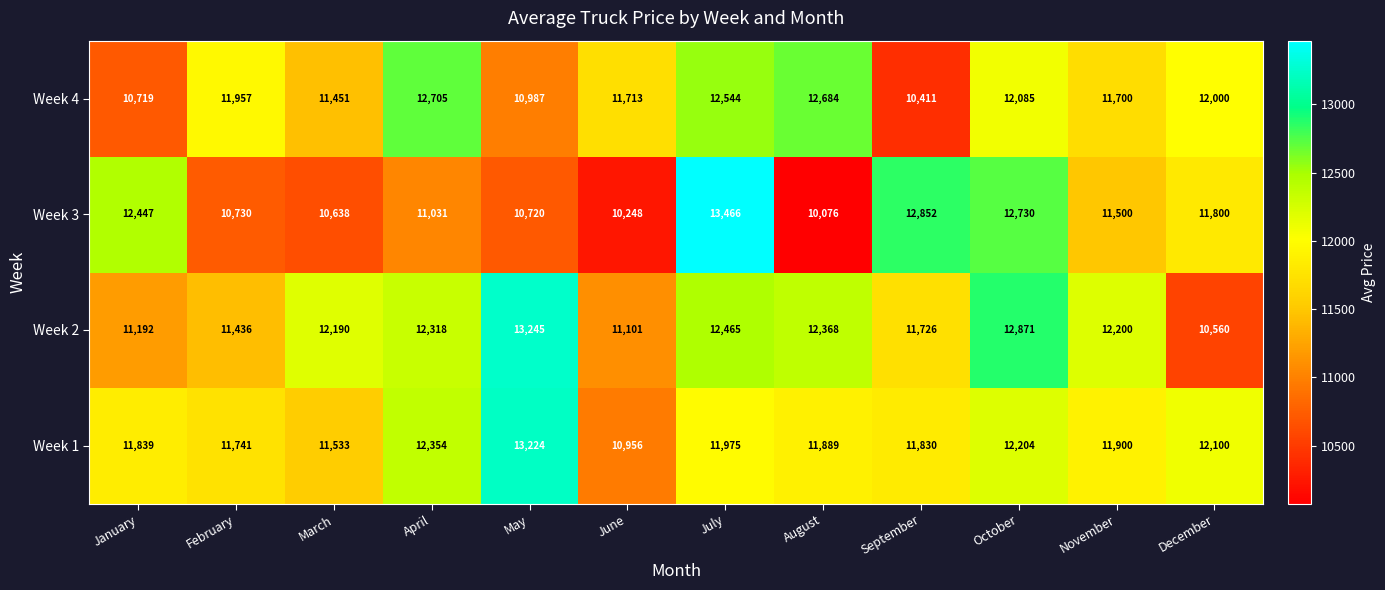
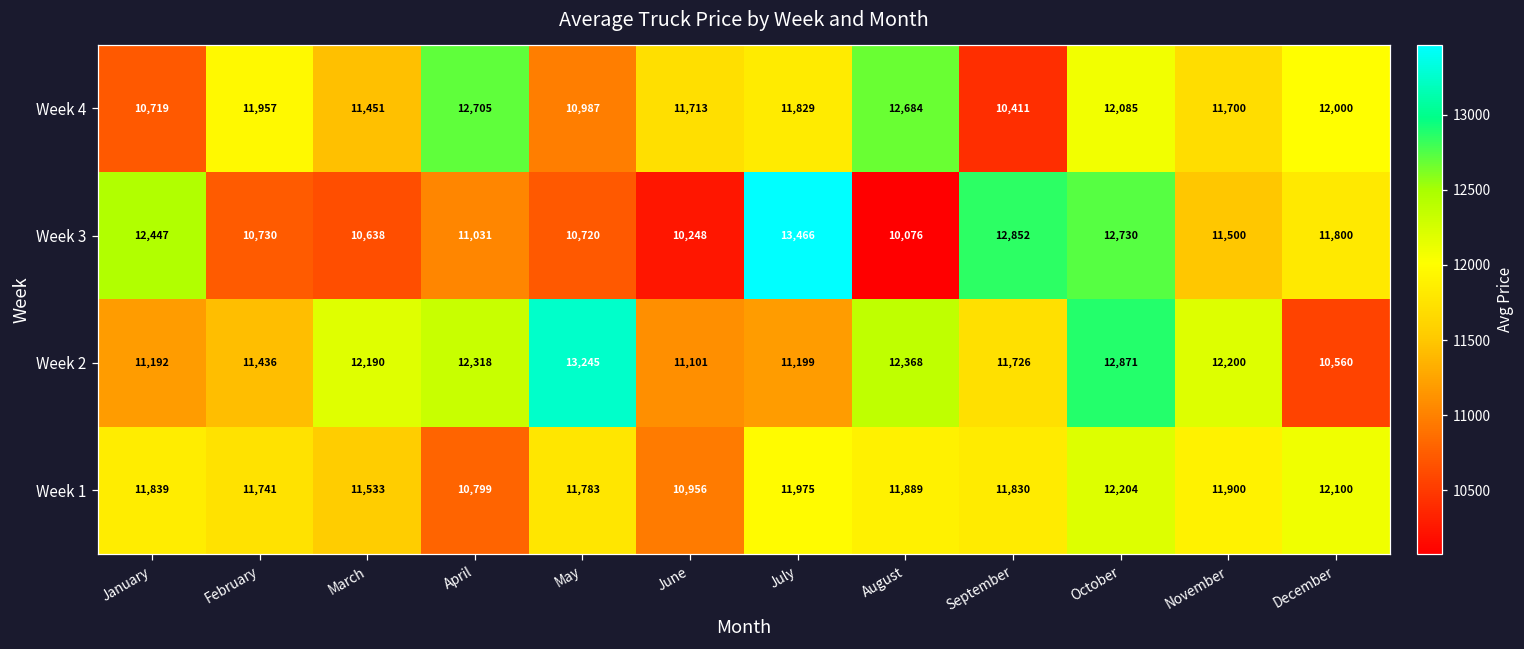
  {
    "Week 4": {
      "January": "10,719",
      "February": "11,957",
      "March": "11,451",
      "April": "12,705",
      "May": "10,987",
      "June": "11,713",
-     "July": "12,544",
+     "July": "11,829",
      "August": "12,684",
      "September": "10,411",
      "October": "12,085",
      "November": "11,700",
      "December": "12,000"
    },
    "Week 3": {
      "January": "12,447",
      "February": "10,730",
      "March": "10,638",
      "April": "11,031",
      "May": "10,720",
      "June": "10,248",
      "July": "13,466",
      "August": "10,076",
      "September": "12,852",
      "October": "12,730",
      "November": "11,500",
      "December": "11,800"
    },
    "Week 2": {
      "January": "11,192",
      "February": "11,436",
      "March": "12,190",
      "April": "12,318",
      "May": "13,245",
      "June": "11,101",
-     "July": "12,465",
+     "July": "11,199",
      "August": "12,368",
      "September": "11,726",
      "October": "12,871",
      "November": "12,200",
      "December": "10,560"
    },
    "Week 1": {
      "January": "11,839",
      "February": "11,741",
      "March": "11,533",
-     "April": "12,354",
-     "May": "13,224",
+     "April": "10,799",
+     "May": "11,783",
      "June": "10,956",
      "July": "11,975",
      "August": "11,889",
      "September": "11,830",
      "October": "12,204",
      "November": "11,900",
      "December": "12,100"
    }
  }
